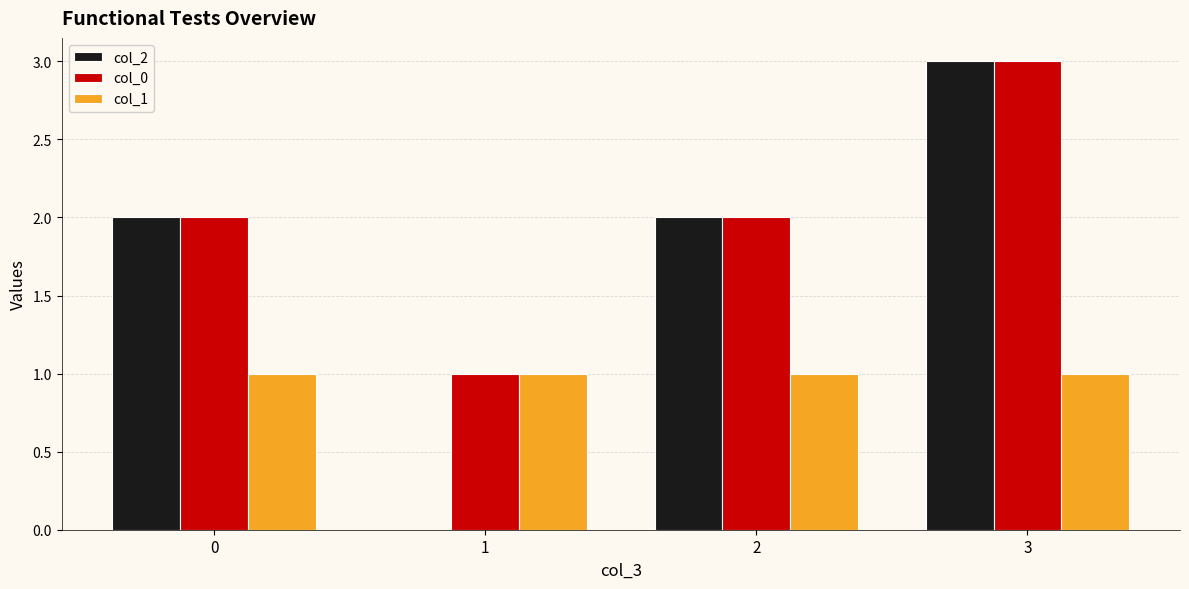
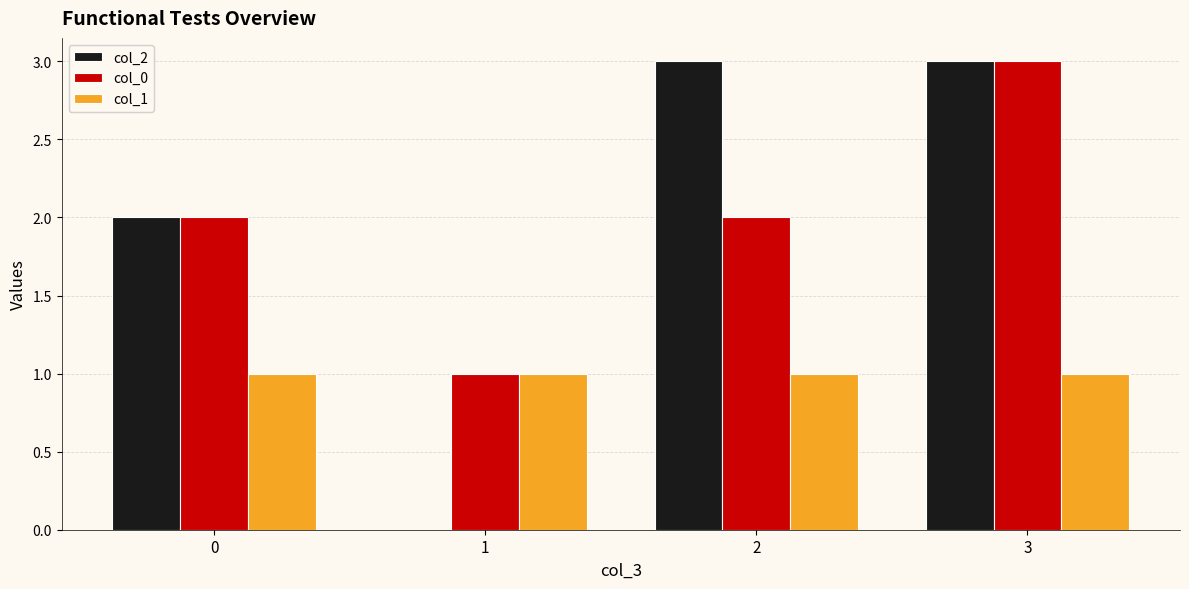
  {
    "col_2": {
      "0": 2,
      "1": 0,
-     "2": 2,
+     "2": 3,
      "3": 3
    },
    "col_0": {
      "0": 2,
      "1": 1,
      "2": 2,
      "3": 3
    },
    "col_1": {
      "0": 1,
      "1": 1,
      "2": 1,
      "3": 1
    }
  }
